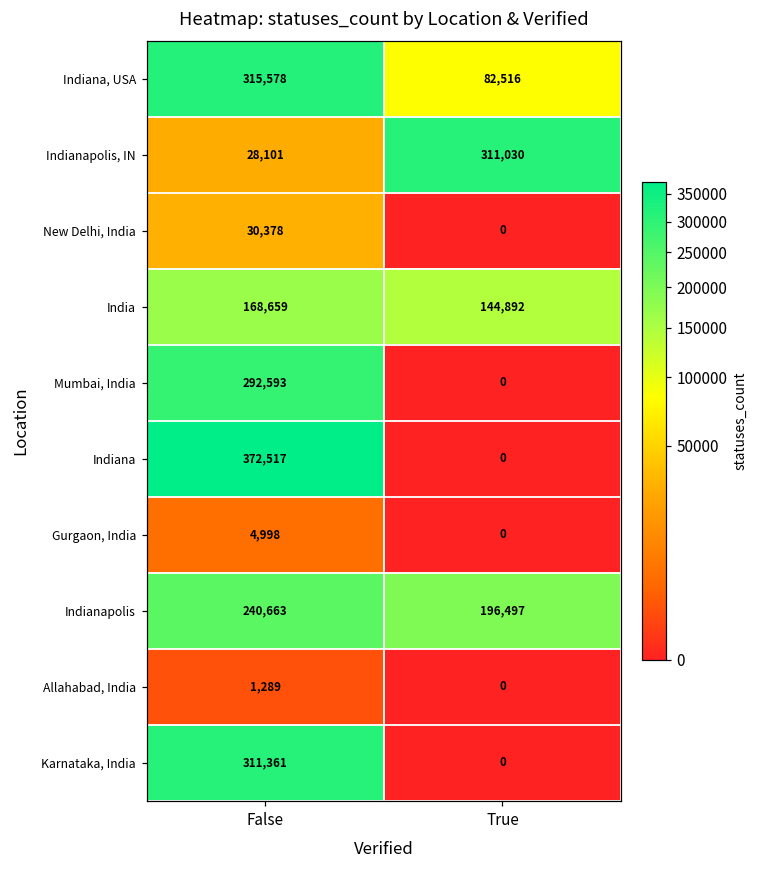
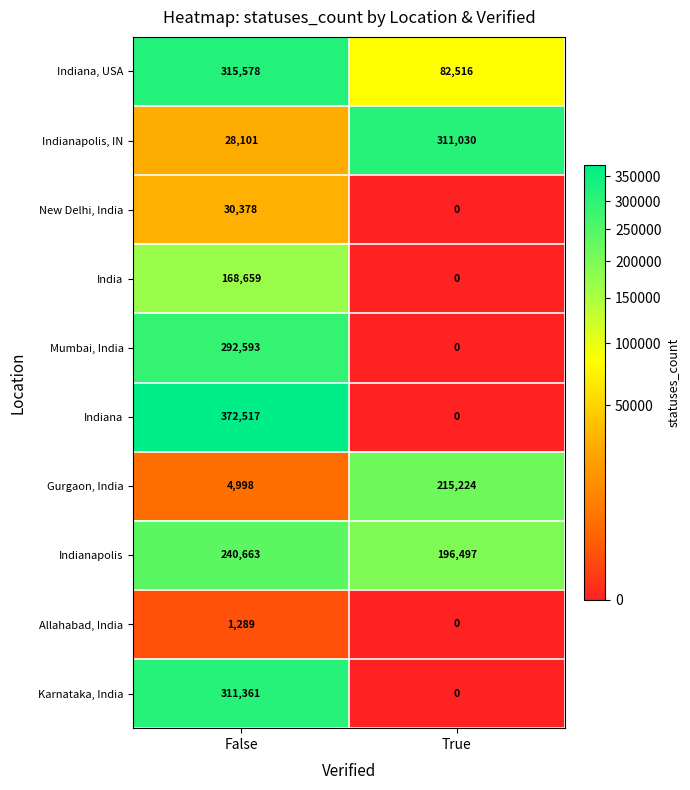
  {
    "Indiana, USA": {
      "False": "315,578",
      "True": "82,516"
    },
    "Indianapolis, IN": {
      "False": "28,101",
      "True": "311,030"
    },
    "New Delhi, India": {
      "False": "30,378",
      "True": "0"
    },
    "India": {
      "False": "168,659",
-     "True": "144,892"
+     "True": "0"
    },
    "Mumbai, India": {
      "False": "292,593",
      "True": "0"
    },
    "Indiana": {
      "False": "372,517",
      "True": "0"
    },
    "Gurgaon, India": {
      "False": "4,998",
-     "True": "0"
+     "True": "215,224"
    },
    "Indianapolis": {
      "False": "240,663",
      "True": "196,497"
    },
    "Allahabad, India": {
      "False": "1,289",
      "True": "0"
    },
    "Karnataka, India": {
      "False": "311,361",
      "True": "0"
    }
  }
